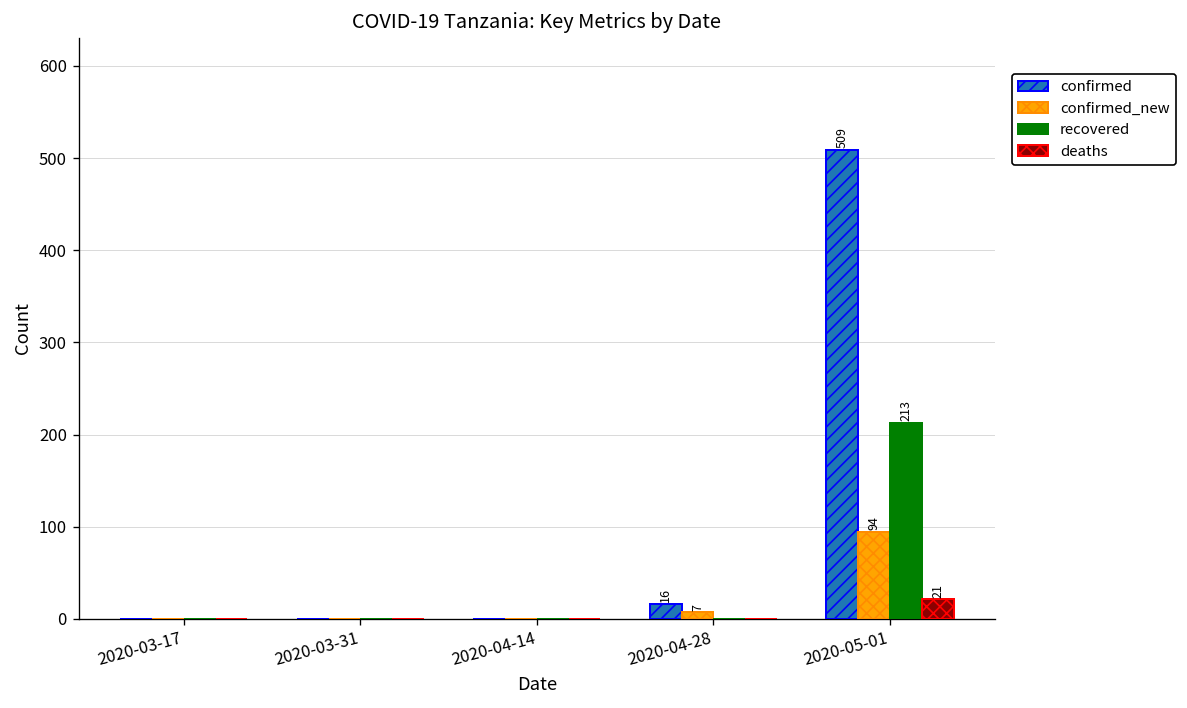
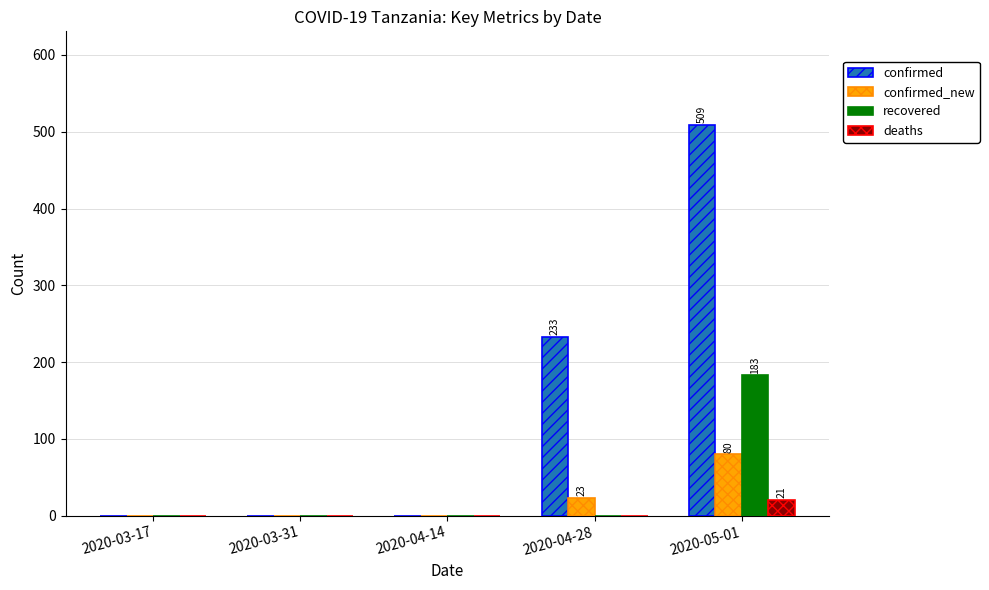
  {
    "confirmed": {
-     "2020-04-28": 16,
+     "2020-04-28": 233,
      "2020-05-01": 509
    },
    "confirmed_new": {
-     "2020-04-28": 7,
-     "2020-05-01": 94
+     "2020-04-28": 23,
+     "2020-05-01": 80
    },
    "recovered": {
-     "2020-05-01": 213
+     "2020-05-01": 183
    },
    "deaths": {
      "2020-05-01": 21
    }
  }
